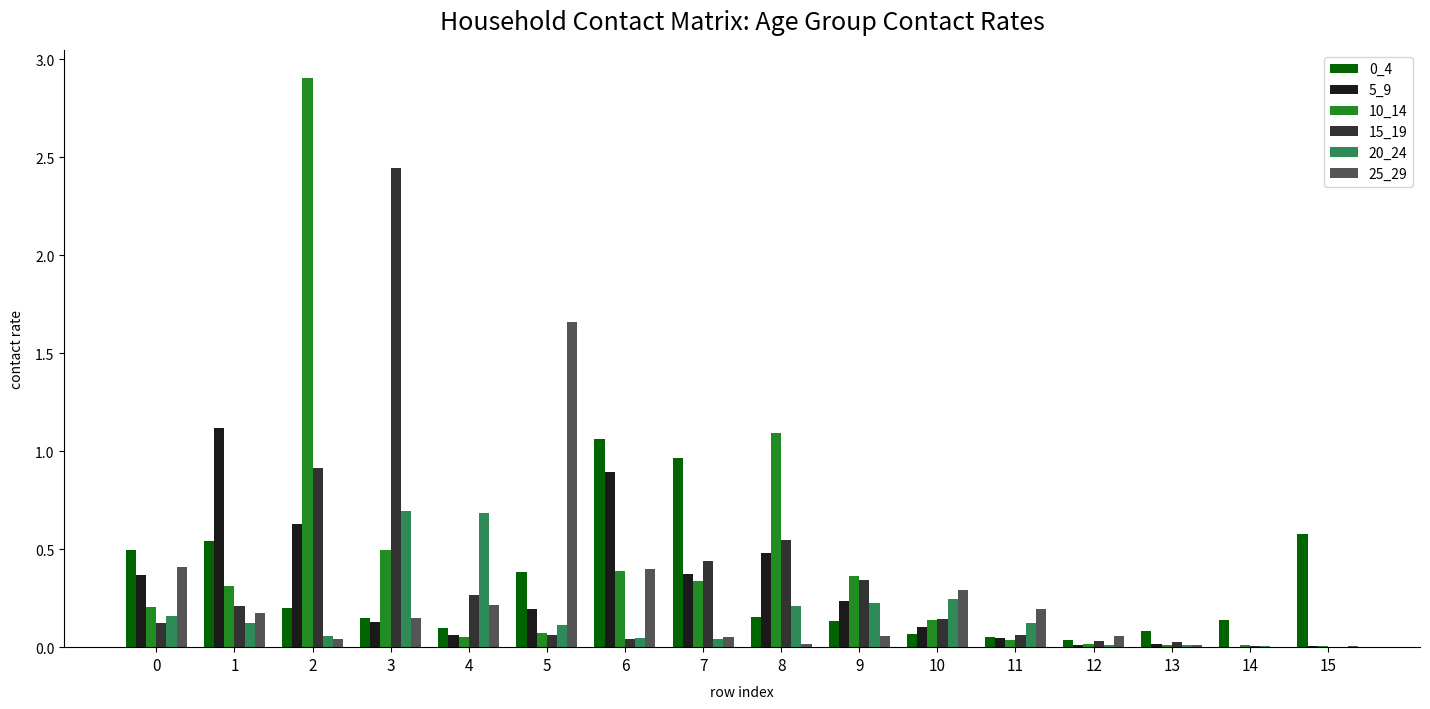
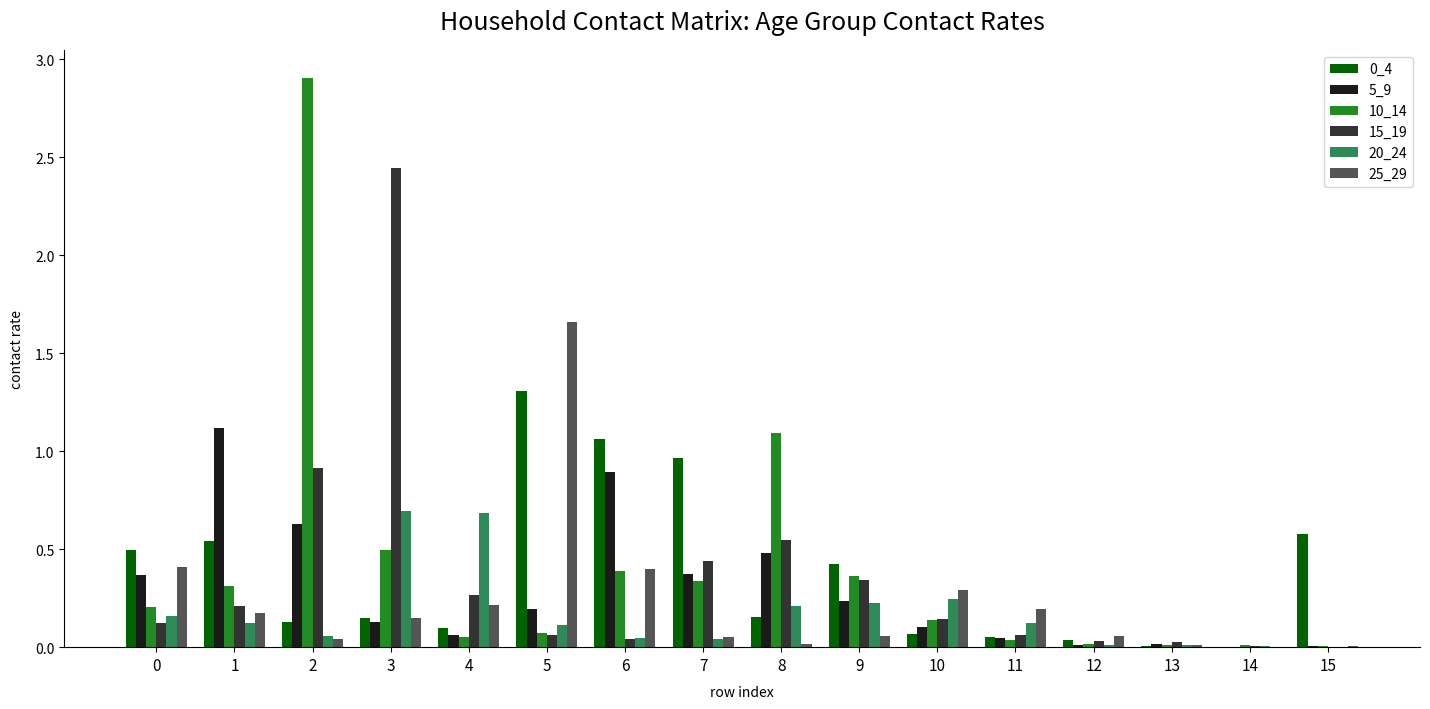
  {
    "0_4": {
      "0": 0.49,
      "1": 0.54,
-     "2": 0.20,
+     "2": 0.13,
      "3": 0.15,
      "4": 0.10,
-     "5": 0.38,
+     "5": 1.31,
      "6": 1.06,
      "7": 0.97,
      "8": 0.15,
-     "9": 0.13,
+     "9": 0.42,
      "10": 0.07,
      "11": 0.05,
      "12": 0.03,
-     "13": 0.08,
-     "14": 0.14,
+     "13": 0.01,
+     "14": 0.00,
      "15": 0.58
    }
  }
